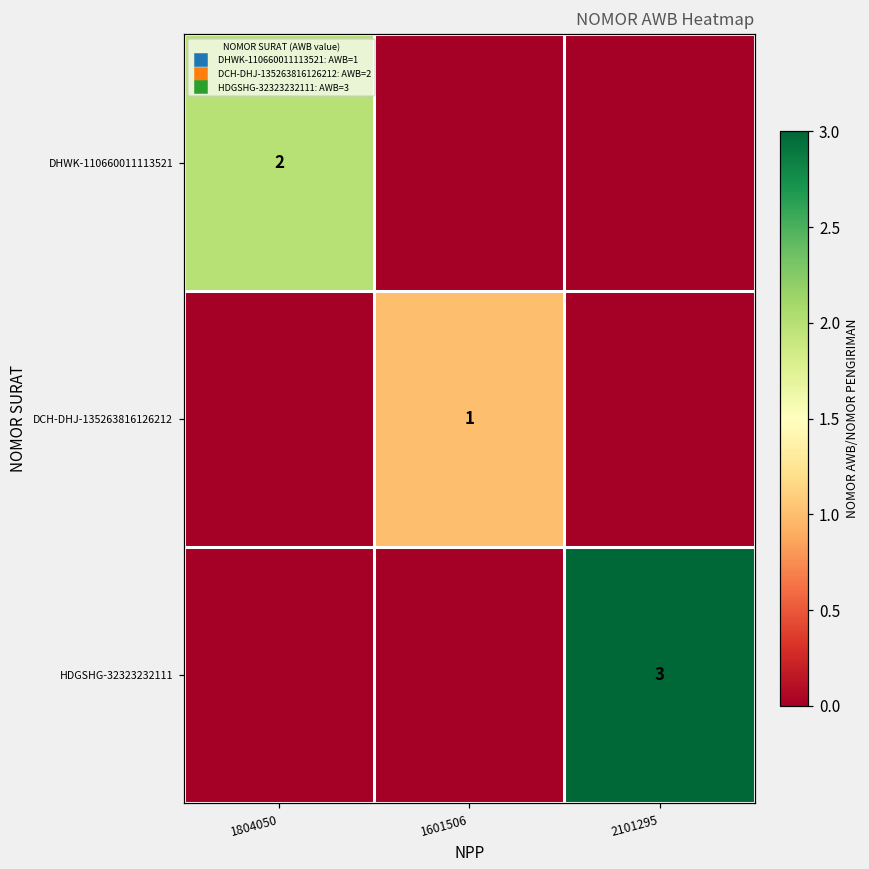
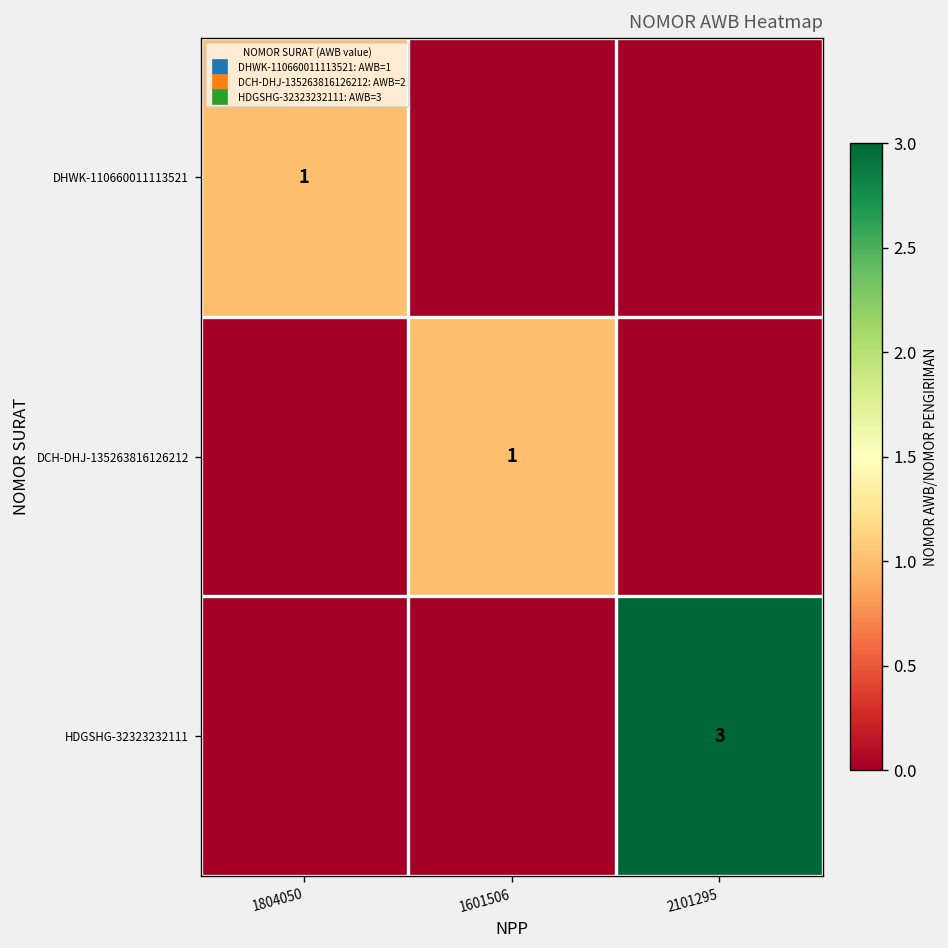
  {
    "DHWK-110660011113521": {
-     "1804050": 2
+     "1804050": 1
    },
    "DCH-DHJ-135263816126212": {
      "1601506": 1
    },
    "HDGSHG-32323232111": {
      "2101295": 3
    }
  }
